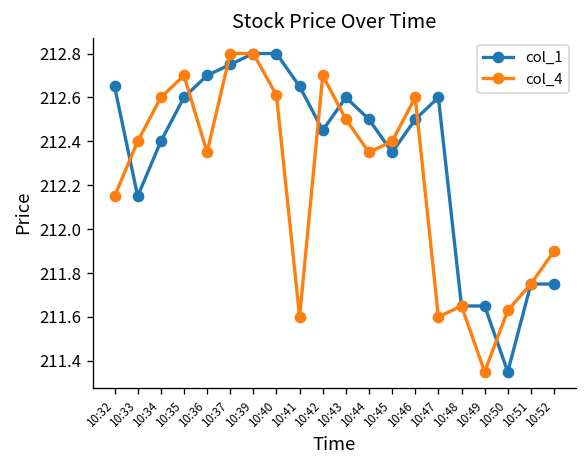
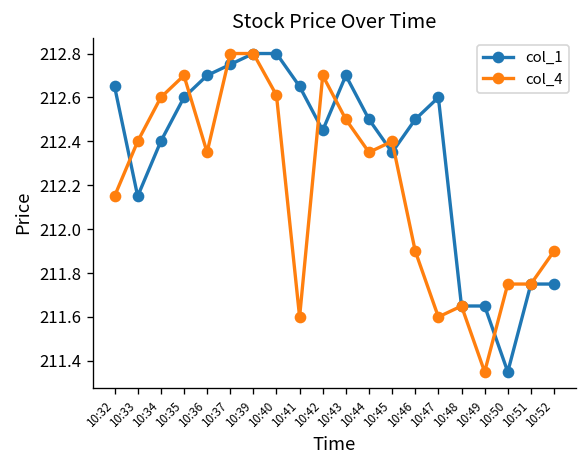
  {
    "col_1": {
      "10:32": 212.65,
      "10:33": 212.15,
      "10:34": 212.4,
      "10:35": 212.6,
      "10:36": 212.7,
      "10:37": 212.75,
      "10:40": 212.8,
      "10:41": 212.65,
      "10:42": 212.45,
-     "10:43": 212.6,
+     "10:43": 212.7,
      "10:44": 212.5,
      "10:45": 212.35,
      "10:46": 212.5,
      "10:47": 212.6,
      "10:49": 211.65,
      "10:50": 211.35,
      "10:52": 211.75
    },
    "col_4": {
      "10:32": 212.15,
      "10:33": 212.40,
      "10:34": 212.60,
      "10:35": 212.70,
      "10:36": 212.35,
      "10:37": 212.80,
      "10:40": 212.61,
      "10:41": 211.60,
      "10:42": 212.70,
      "10:43": 212.50,
      "10:44": 212.35,
      "10:45": 212.40,
-     "10:46": 212.6,
+     "10:46": 211.9,
      "10:47": 211.60,
      "10:49": 211.35,
-     "10:50": 211.63,
+     "10:50": 211.75,
      "10:52": 211.90
    }
  }
